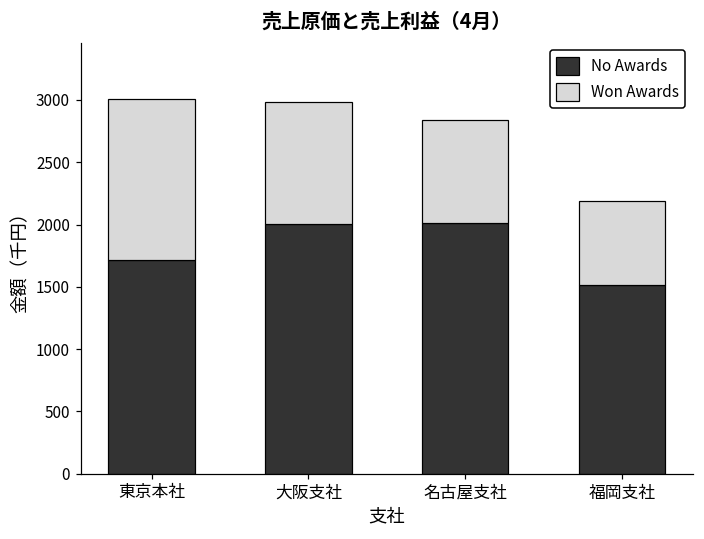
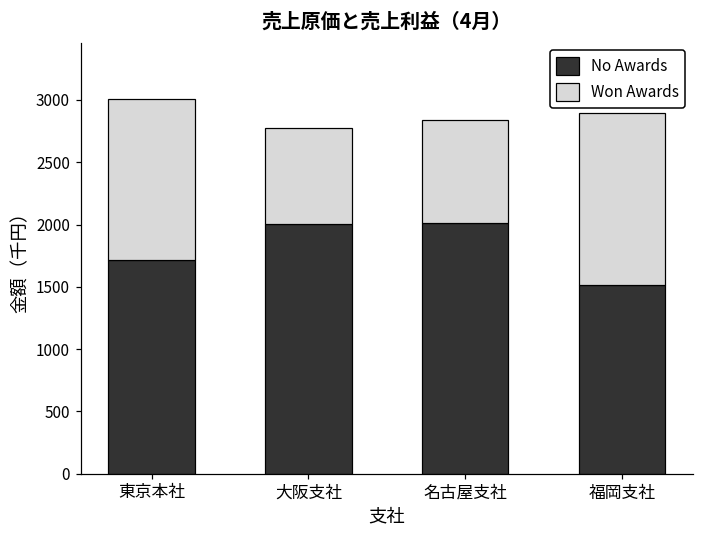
  {
    "No Awards": {
      "東京本社": 1720,
      "大阪支社": 2000,
      "名古屋支社": 2020,
      "福岡支社": 1520
    },
    "Won Awards": {
      "東京本社": 1290,
-     "大阪支社": 980,
+     "大阪支社": 770,
      "名古屋支社": 820,
-     "福岡支社": 670
+     "福岡支社": 1380
    }
  }
